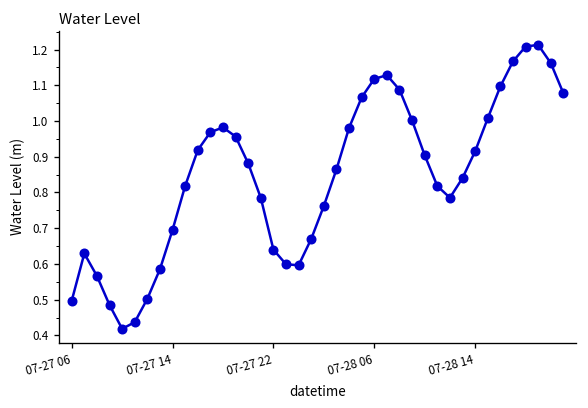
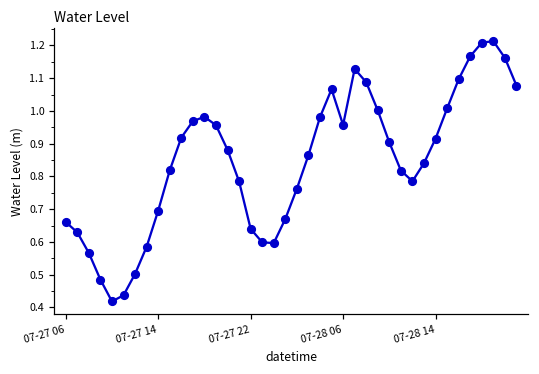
  {
-   "07-27 06": 0.50,
+   "07-27 06": 0.66,
    "07-27 14": 0.70,
    "07-27 22": 0.64,
-   "07-28 06": 1.12,
+   "07-28 06": 0.96,
    "07-28 14": 0.92
  }
